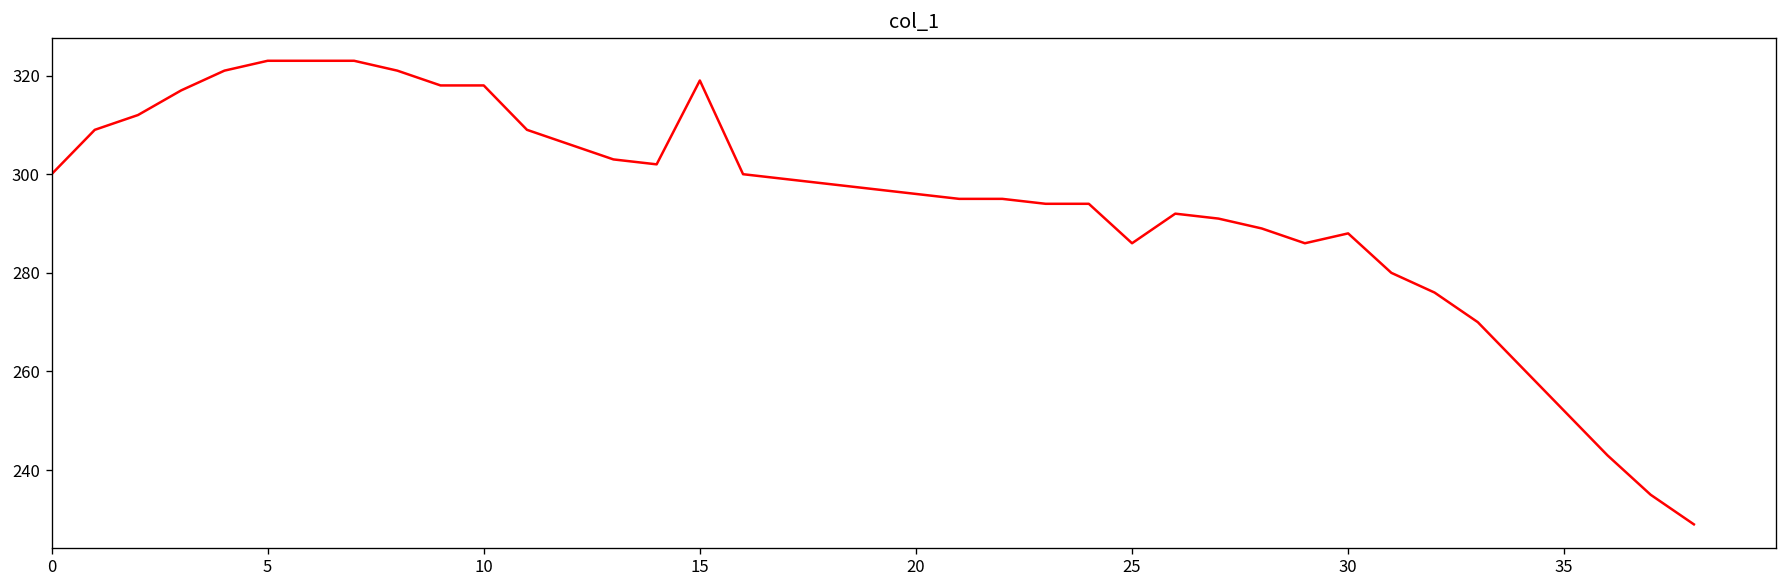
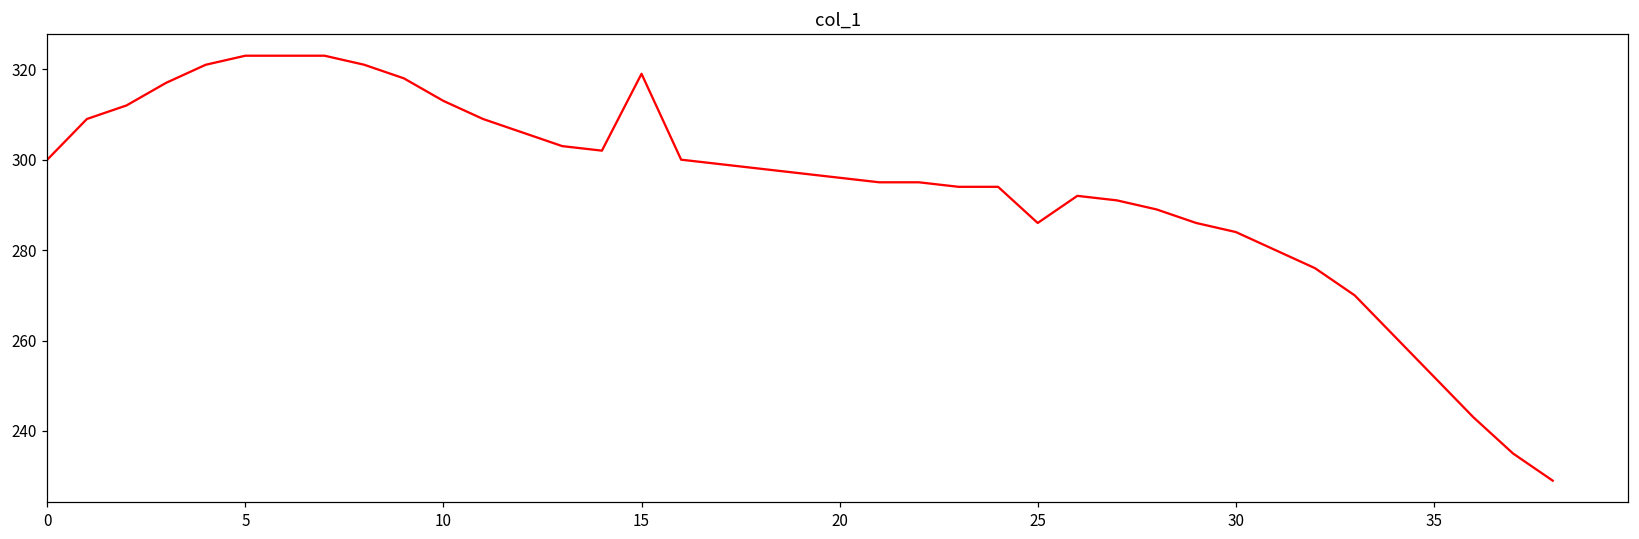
  {
    "0": 300,
    "5": 323,
-   "10": 318,
+   "10": 313,
    "15": 319,
    "20": 296,
    "25": 286,
-   "30": 288,
+   "30": 284,
    "35": 252
  }
